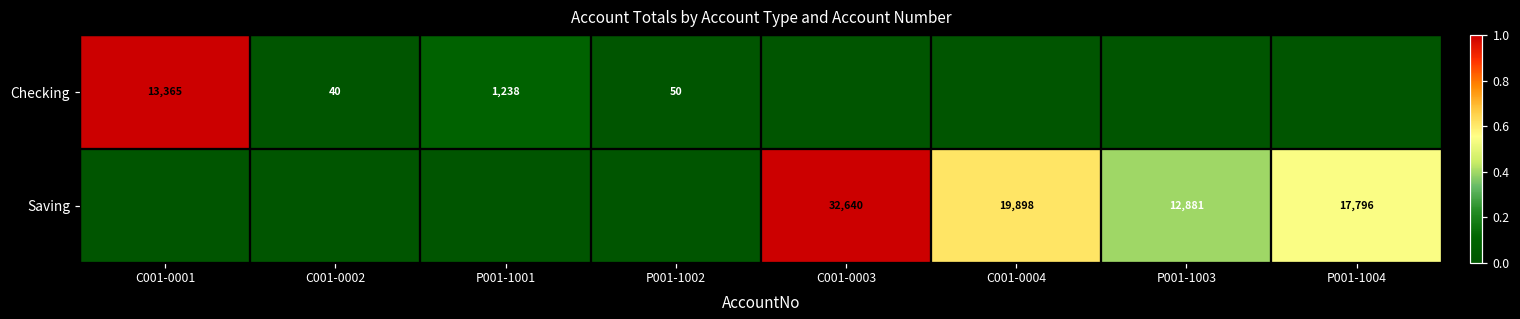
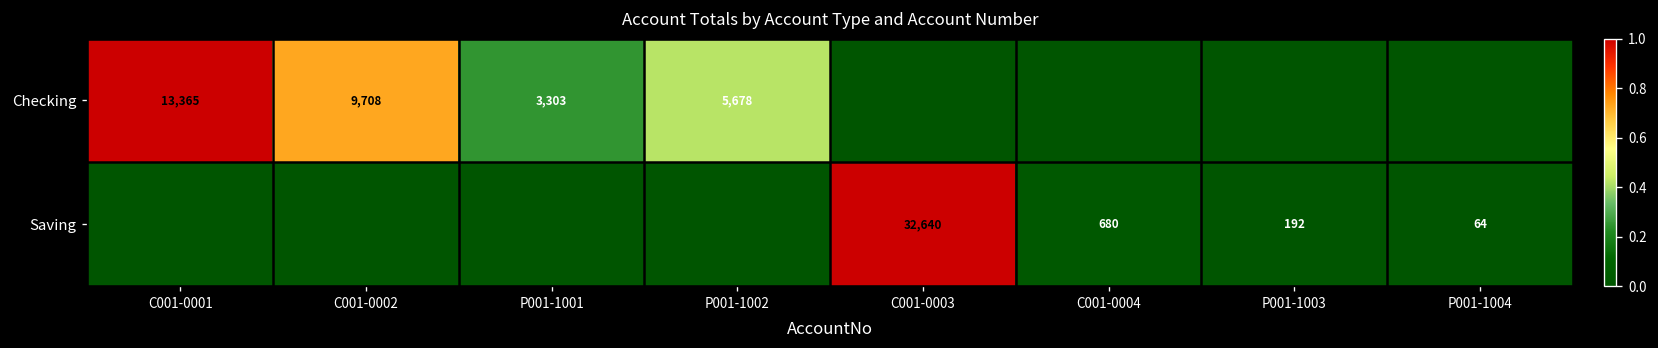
  {
    "Checking": {
      "C001-0001": "13,365",
-     "C001-0002": "40",
-     "P001-1001": "1,238",
-     "P001-1002": "50"
+     "C001-0002": "9,708",
+     "P001-1001": "3,303",
+     "P001-1002": "5,678"
    },
    "Saving": {
      "C001-0003": "32,640",
-     "C001-0004": "19,898",
-     "P001-1003": "12,881",
-     "P001-1004": "17,796"
+     "C001-0004": "680",
+     "P001-1003": "192",
+     "P001-1004": "64"
    }
  }
